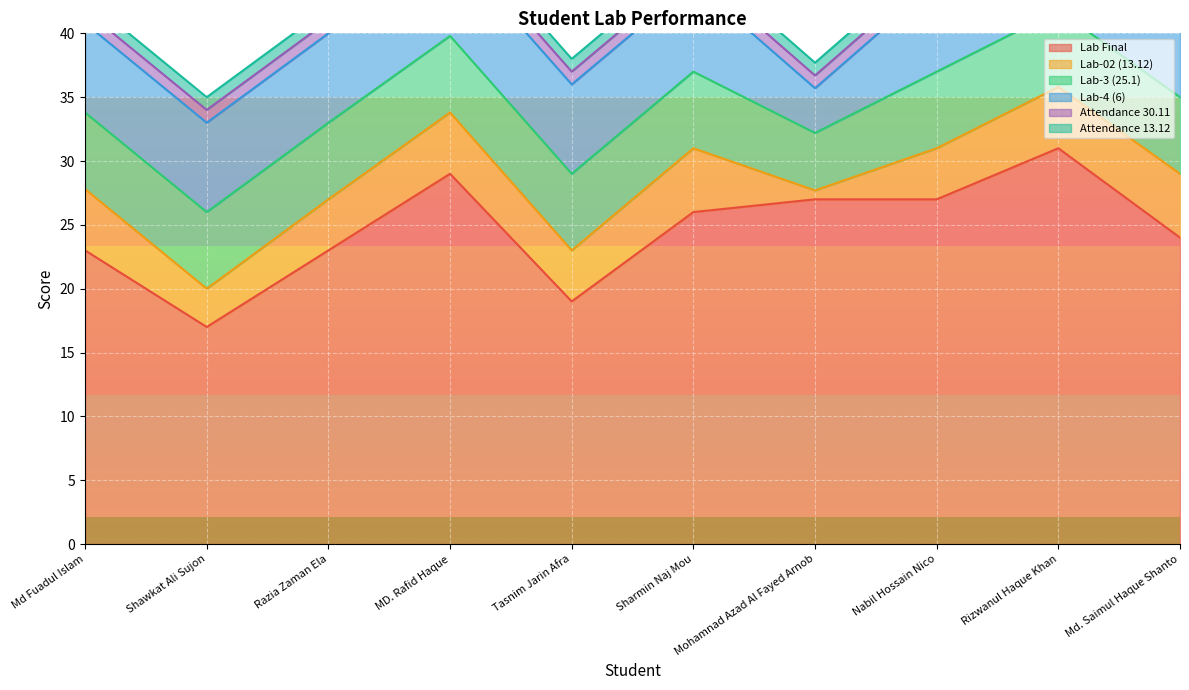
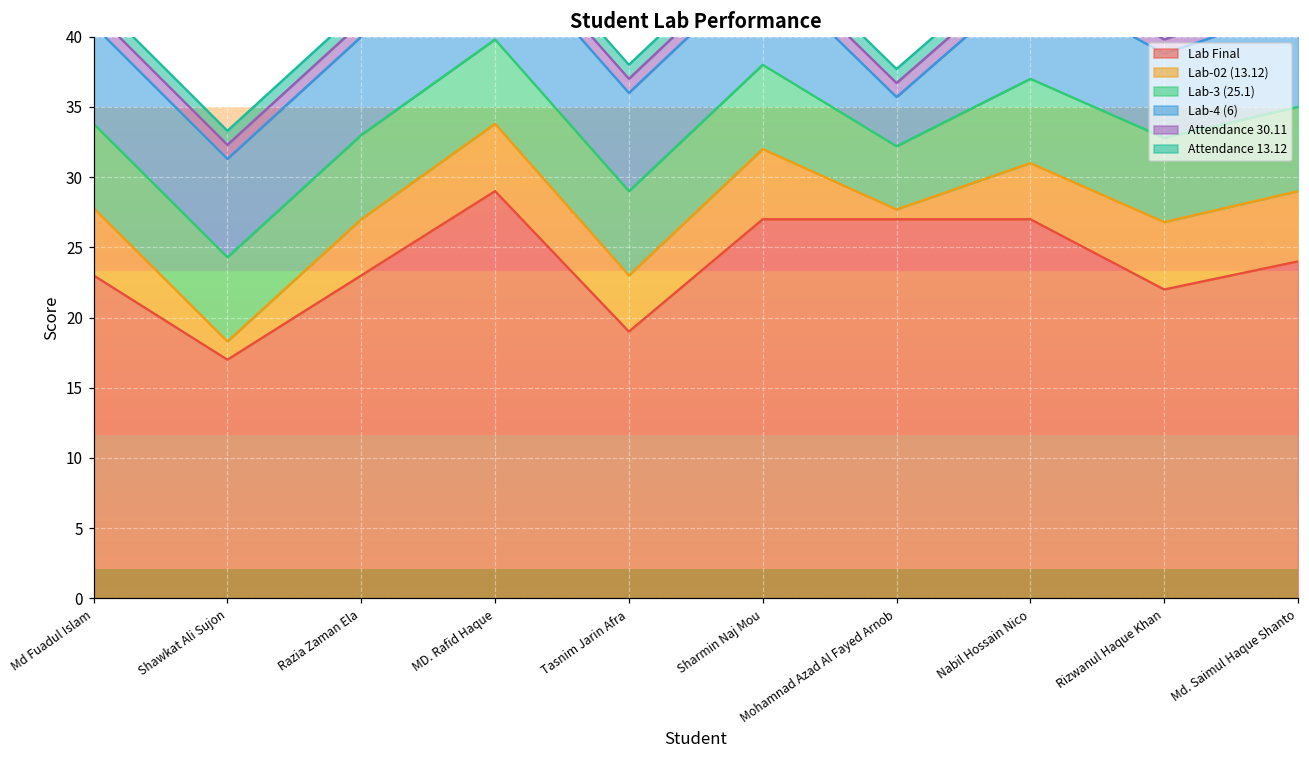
  {
    "Lab Final": {
      "Md Fuadul Islam": 23,
      "Shawkat Ali Sujon": 17,
      "Razia Zaman Ela": 23,
      "MD. Rafid Haque": 29,
      "Tasnim Jarin Afra": 19,
-     "Sharmin Naj Mou": 26,
+     "Sharmin Naj Mou": 27,
      "Mohamnad Azad Al Fayed Arnob": 27,
      "Nabil Hossain Nico": 27,
-     "Rizwanul Haque Khan": 31,
+     "Rizwanul Haque Khan": 22,
      "Md. Saimul Haque Shanto": 24
    },
    "Lab-02 (13.12)": {
      "Md Fuadul Islam": 4.8,
-     "Shawkat Ali Sujon": 3.0,
+     "Shawkat Ali Sujon": 1.3,
      "Razia Zaman Ela": 4.0,
      "MD. Rafid Haque": 4.8,
      "Tasnim Jarin Afra": 4.0,
      "Sharmin Naj Mou": 5.0,
      "Mohamnad Azad Al Fayed Arnob": 0.7,
      "Nabil Hossain Nico": 4.0,
      "Md. Saimul Haque Shanto": 5.0
    },
    "Lab-4 (6)": {
      "Shawkat Ali Sujon": 7.0,
      "Razia Zaman Ela": 7.0,
      "Tasnim Jarin Afra": 7.0,
      "Mohamnad Azad Al Fayed Arnob": 3.5
    },
    "Attendance 30.11": {
      "Shawkat Ali Sujon": 1.0,
      "Tasnim Jarin Afra": 1.0,
      "Mohamnad Azad Al Fayed Arnob": 1.0
    }
  }
